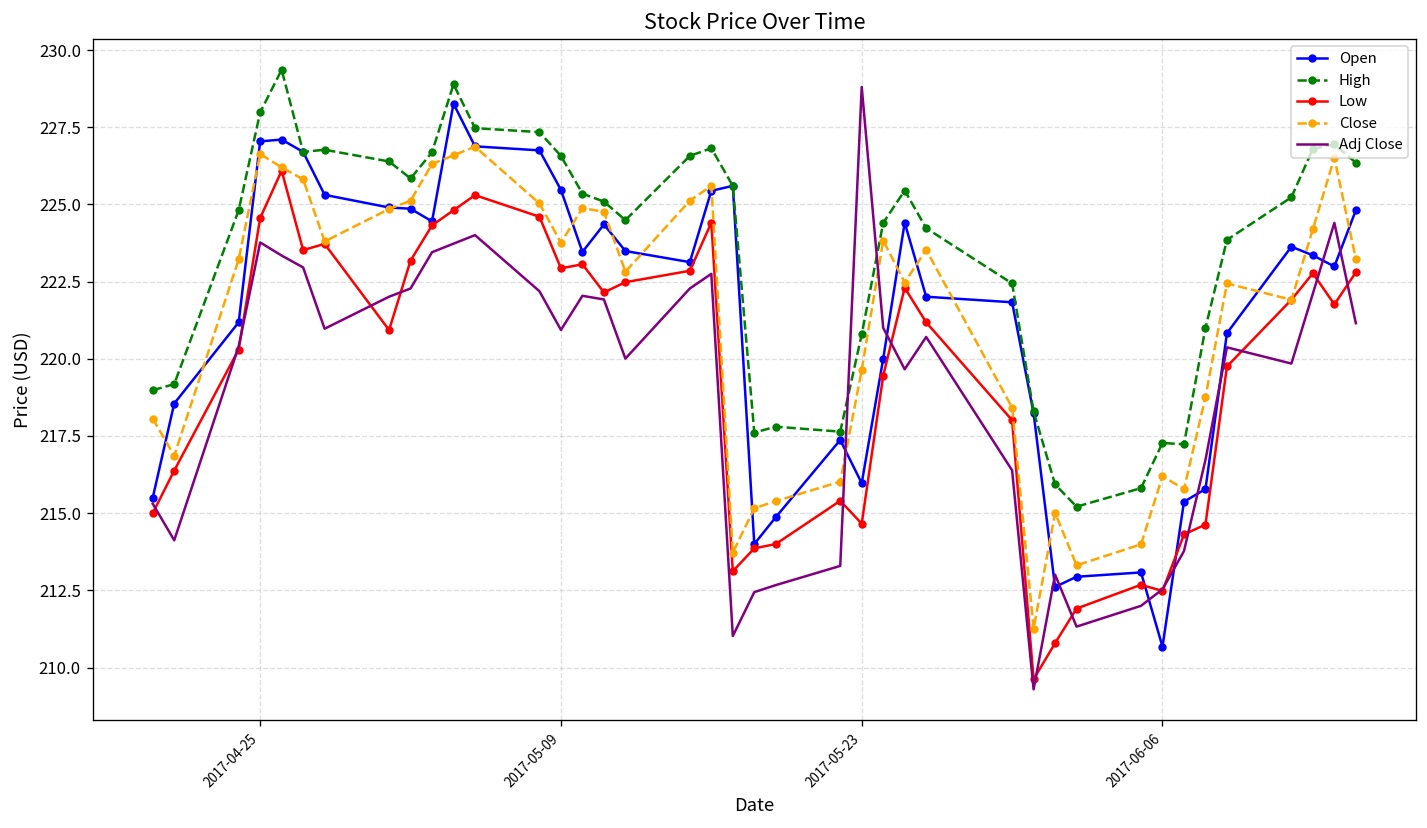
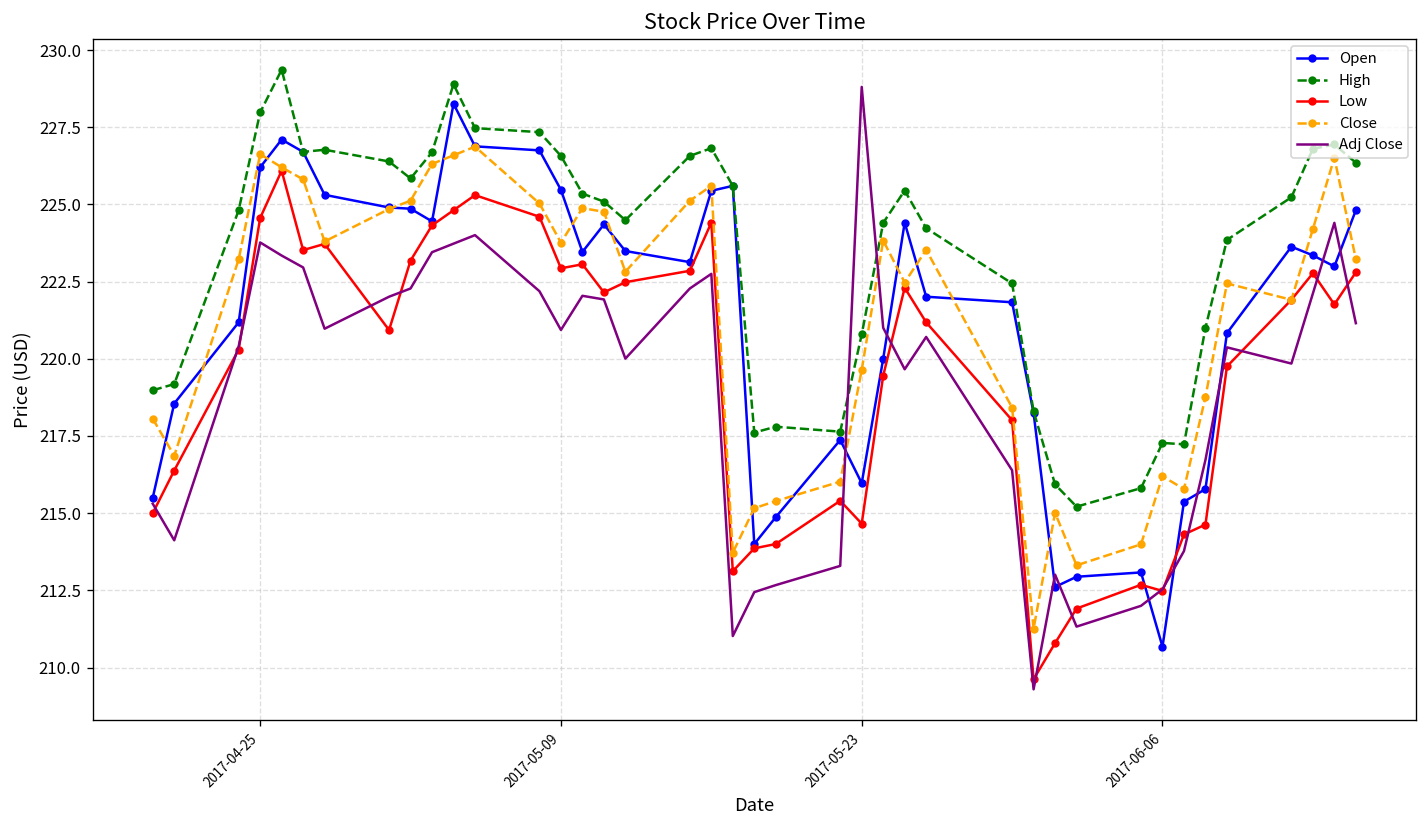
  {
    "Open": {
-     "2017-04-25": 227.0,
+     "2017-04-25": 226.2,
      "2017-05-09": 225.5,
      "2017-05-23": 216.0,
      "2017-06-06": 210.7
    },
    "High": {
      "2017-04-25": 228.0,
      "2017-05-09": 226.6,
      "2017-05-23": 220.8,
      "2017-06-06": 217.3
    },
    "Low": {
      "2017-04-25": 224.6,
      "2017-05-09": 222.9,
      "2017-05-23": 214.7
    },
    "Close": {
      "2017-04-25": 226.6,
      "2017-05-09": 223.8,
      "2017-05-23": 219.6,
      "2017-06-06": 216.2
    },
    "Adj Close": {
      "2017-04-25": 223.8,
      "2017-05-09": 220.9,
      "2017-05-23": 228.8
    }
  }
